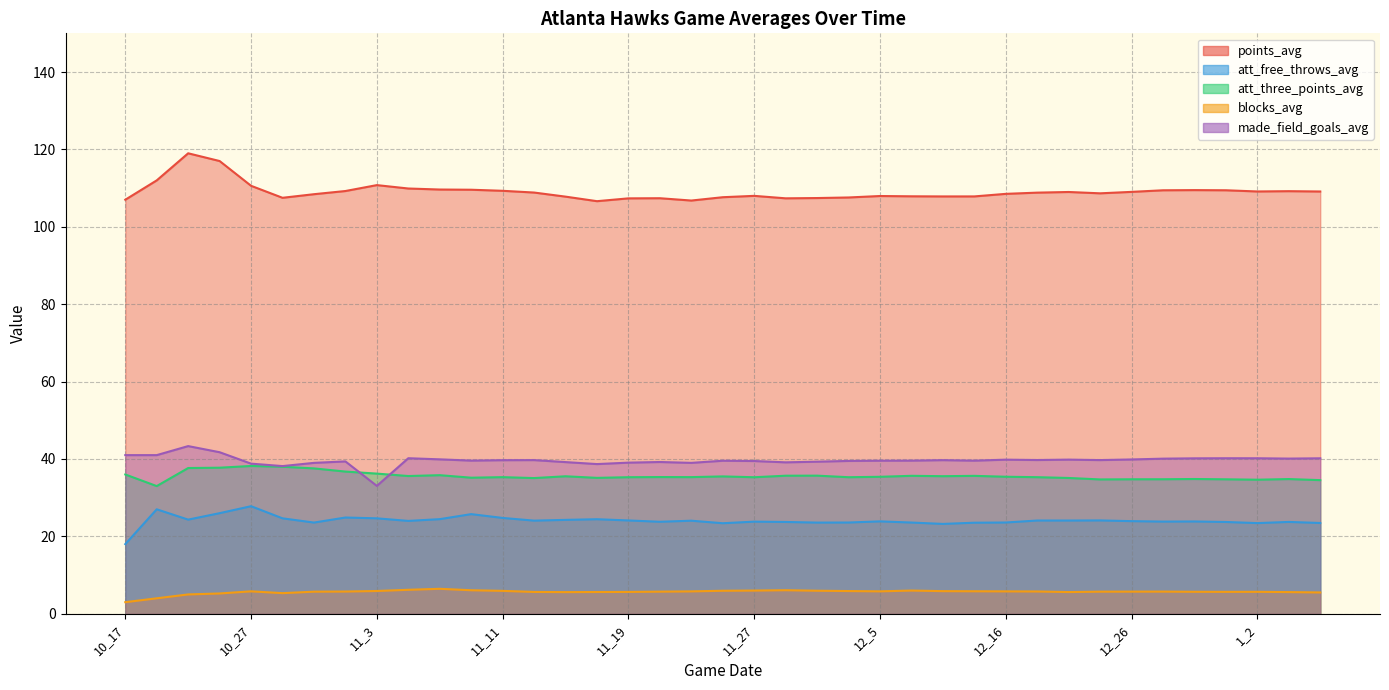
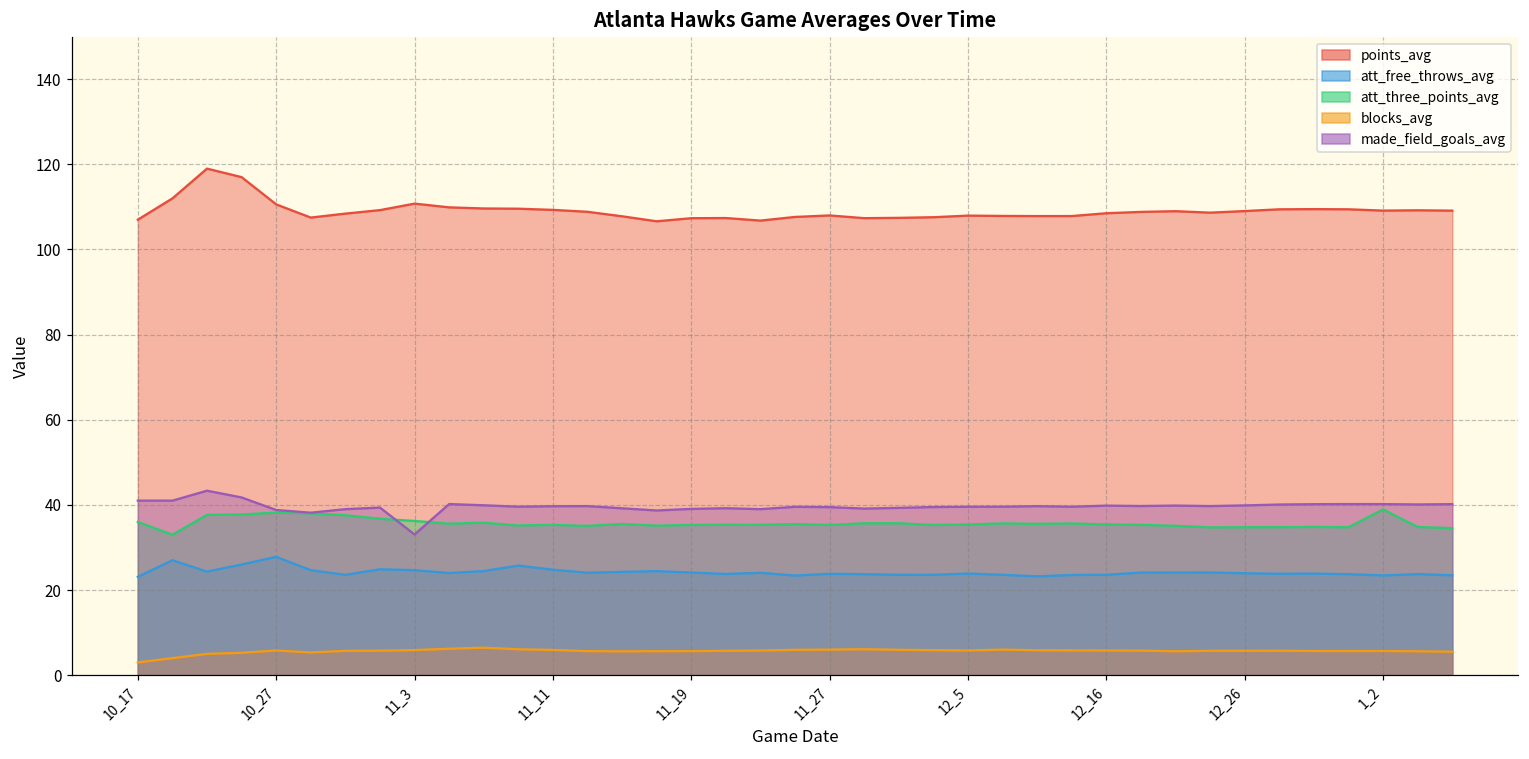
  {
    "att_free_throws_avg": {
-     "10_17": 18,
+     "10_17": 23,
      "10_27": 28,
      "11_3": 25,
      "11_11": 25,
      "11_19": 24,
      "11_27": 24,
      "12_5": 24,
      "12_16": 24,
      "12_26": 24,
      "1_2": 23
    },
    "att_three_points_avg": {
      "10_17": 36,
      "11_3": 36,
      "11_11": 35,
      "11_19": 35,
      "11_27": 35,
      "12_5": 35,
      "12_16": 35,
      "12_26": 35,
-     "1_2": 35
+     "1_2": 39
    },
    "made_field_goals_avg": {
      "10_17": 41,
      "11_3": 33,
      "11_11": 40,
      "11_19": 39,
      "11_27": 39,
      "12_5": 40,
      "12_16": 40,
      "12_26": 40,
      "1_2": 40
    }
  }
